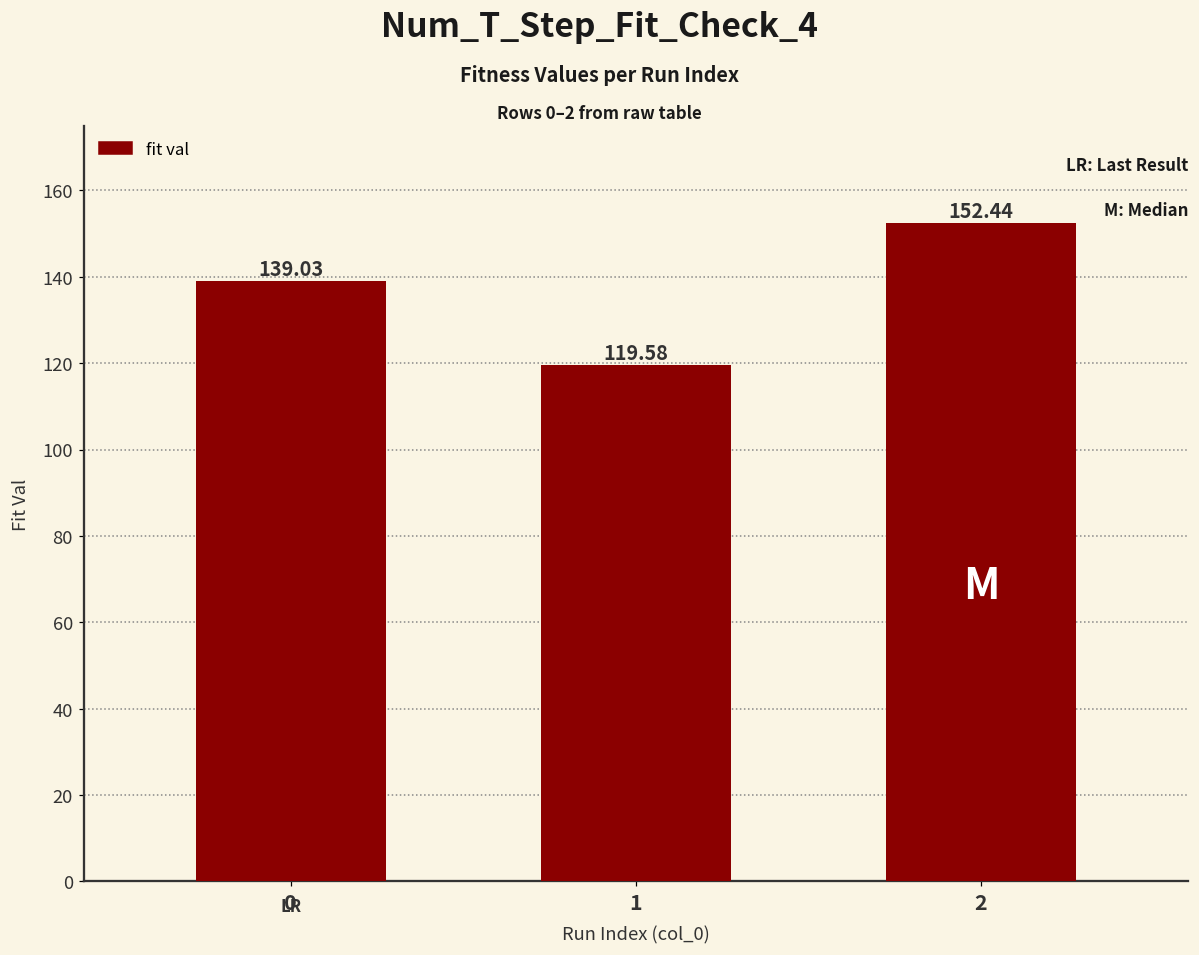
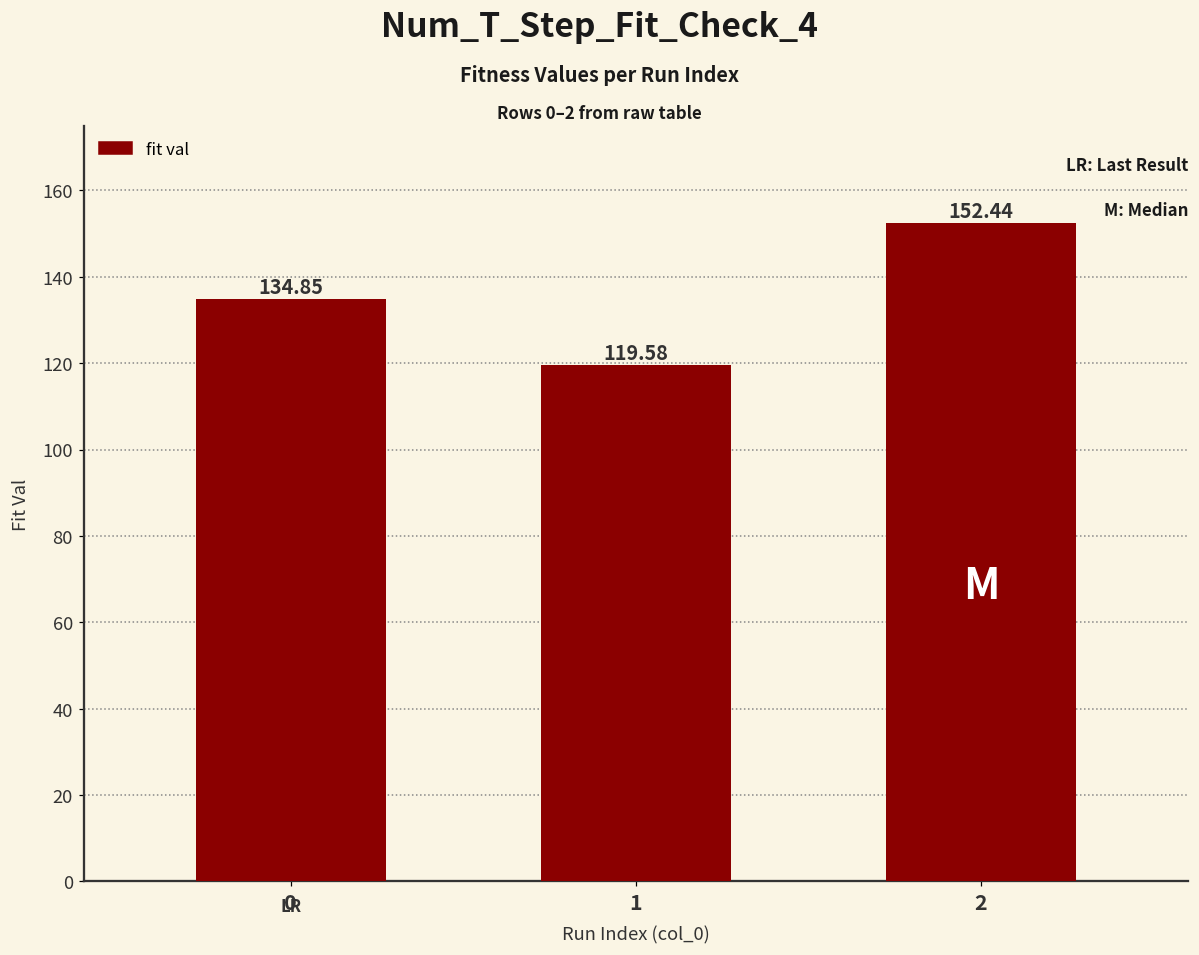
  {
-   "0": 139.03,
+   "0": 134.85,
    "1": 119.58,
    "2": 152.44
  }
